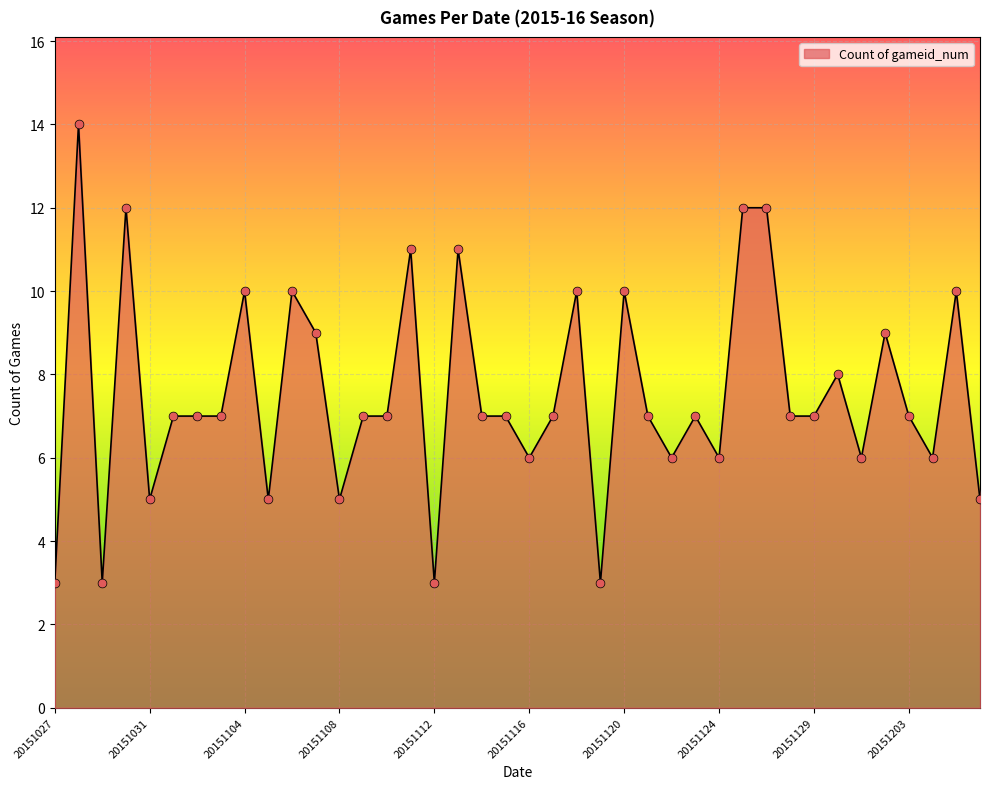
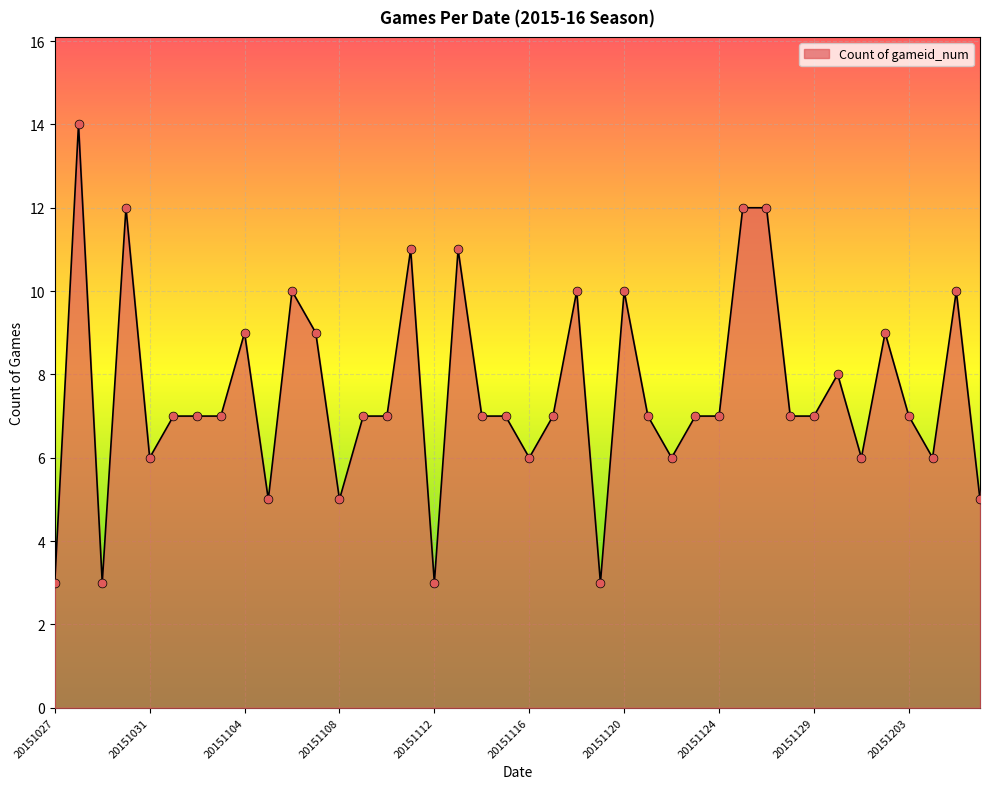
  {
    "20151027": 3,
-   "20151031": 5,
-   "20151104": 10,
+   "20151031": 6,
+   "20151104": 9,
    "20151108": 5,
    "20151112": 3,
    "20151116": 6,
    "20151120": 10,
-   "20151124": 6,
+   "20151124": 7,
    "20151129": 7,
    "20151203": 7
  }
